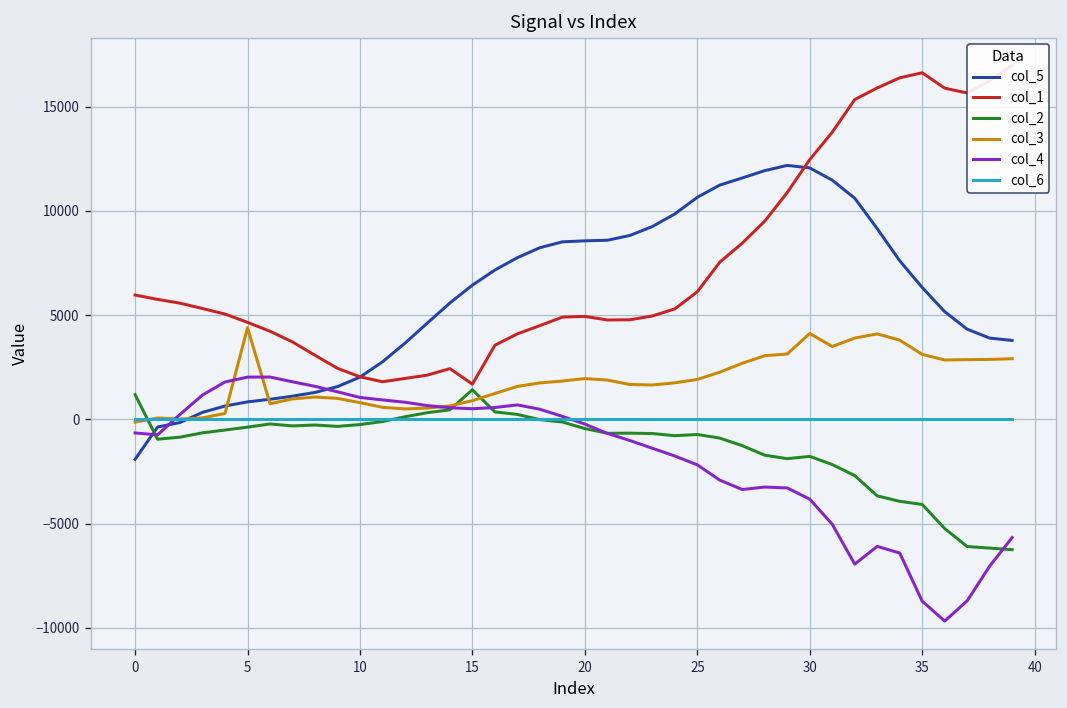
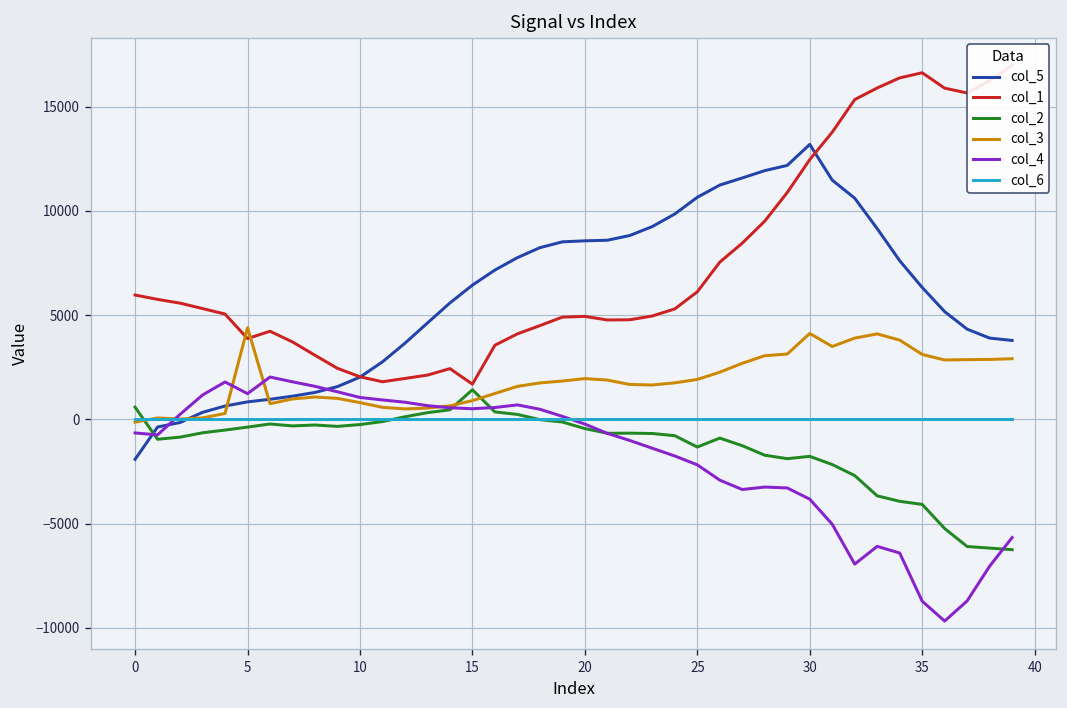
  {
    "col_5": {
      "0": -1900,
      "5": 800,
      "15": 6400,
      "20": 8600,
      "25": 10700,
-     "30": 12100,
+     "30": 13200,
      "35": 6300
    },
    "col_1": {
      "0": 6000,
-     "5": 4700,
+     "5": 3900,
      "15": 1700,
      "20": 4900,
      "25": 6100,
      "30": 12500,
      "35": 16600
    },
    "col_2": {
-     "0": 1200,
+     "0": 600,
      "5": -400,
      "10": -200,
      "15": 1400,
      "20": -400,
-     "25": -700,
+     "25": -1300,
      "30": -1800,
      "35": -4100
    },
    "col_3": {
      "5": 4400,
      "10": 800,
      "15": 900,
      "20": 2000,
      "25": 1900,
      "30": 4100,
      "35": 3100
    },
    "col_4": {
      "0": -700,
-     "5": 2000,
+     "5": 1200,
      "10": 1100,
      "15": 500,
      "20": -200,
      "25": -2200,
      "30": -3800,
      "35": -8700
    },
    "col_6": {
      "5": 0,
      "10": 0,
      "15": 0,
      "20": 0,
      "25": 0,
      "30": 0,
      "35": 0
    }
  }
